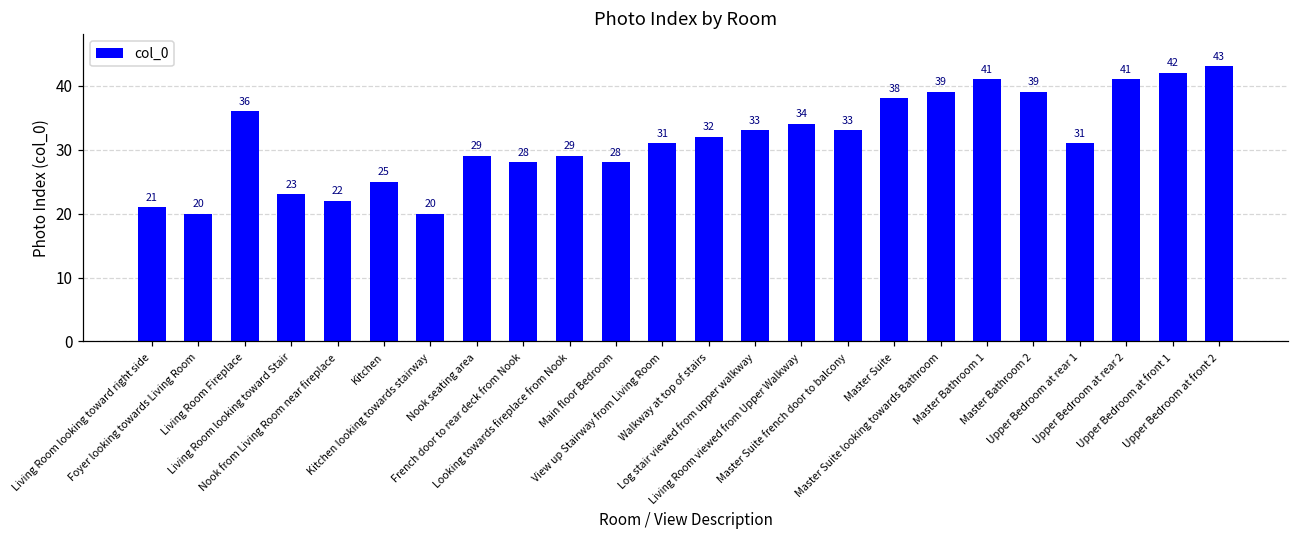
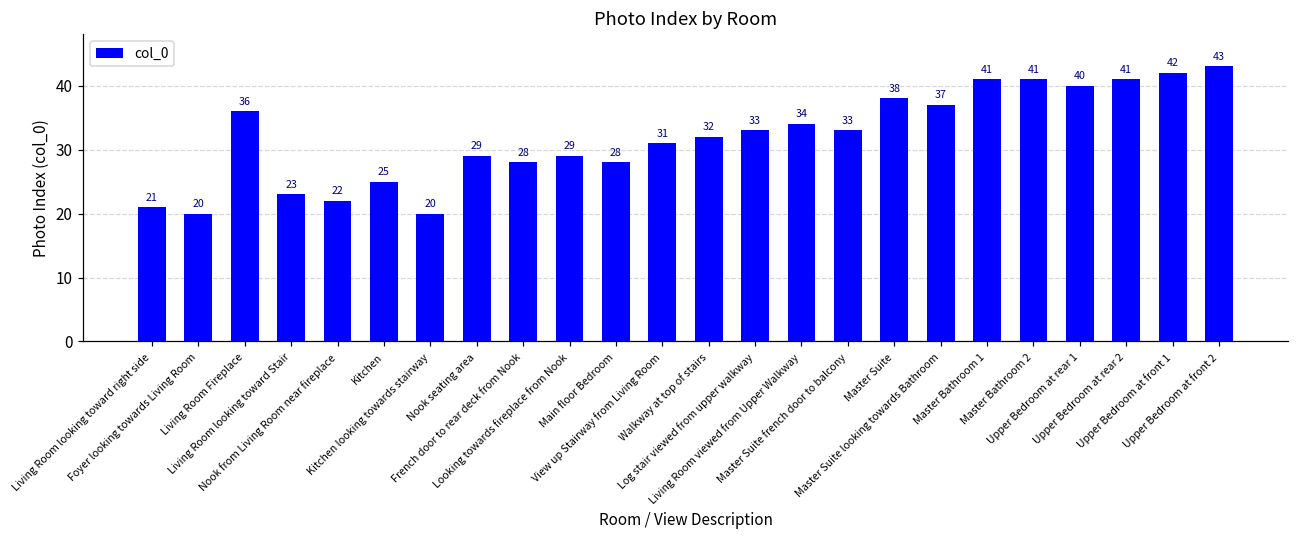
  {
    "Living Room looking toward right side": 21,
    "Foyer looking towards Living Room": 20,
    "Living Room Fireplace": 36,
    "Living Room looking toward Stair": 23,
    "Nook from Living Room near fireplace": 22,
    "Kitchen": 25,
    "Kitchen looking towards stairway": 20,
    "Nook seating area": 29,
    "French door to rear deck from Nook": 28,
    "Looking towards fireplace from Nook": 29,
    "Main floor Bedroom": 28,
    "View up Stairway from Living Room": 31,
    "Walkway at top of stairs": 32,
    "Log stair viewed from upper walkway": 33,
    "Living Room viewed from Upper Walkway": 34,
    "Master Suite french door to balcony": 33,
    "Master Suite": 38,
-   "Master Suite looking towards Bathroom": 39,
+   "Master Suite looking towards Bathroom": 37,
    "Master Bathroom 1": 41,
-   "Master Bathroom 2": 39,
-   "Upper Bedroom at rear 1": 31,
+   "Master Bathroom 2": 41,
+   "Upper Bedroom at rear 1": 40,
    "Upper Bedroom at rear 2": 41,
    "Upper Bedroom at front 1": 42,
    "Upper Bedroom at front 2": 43
  }
